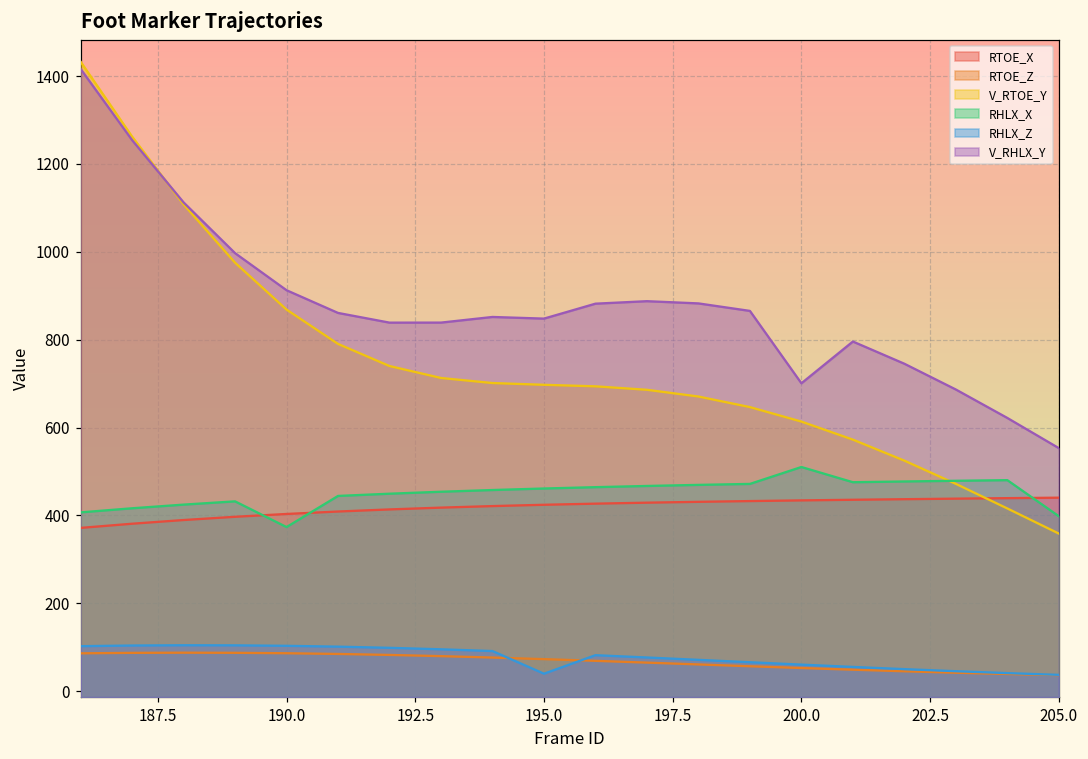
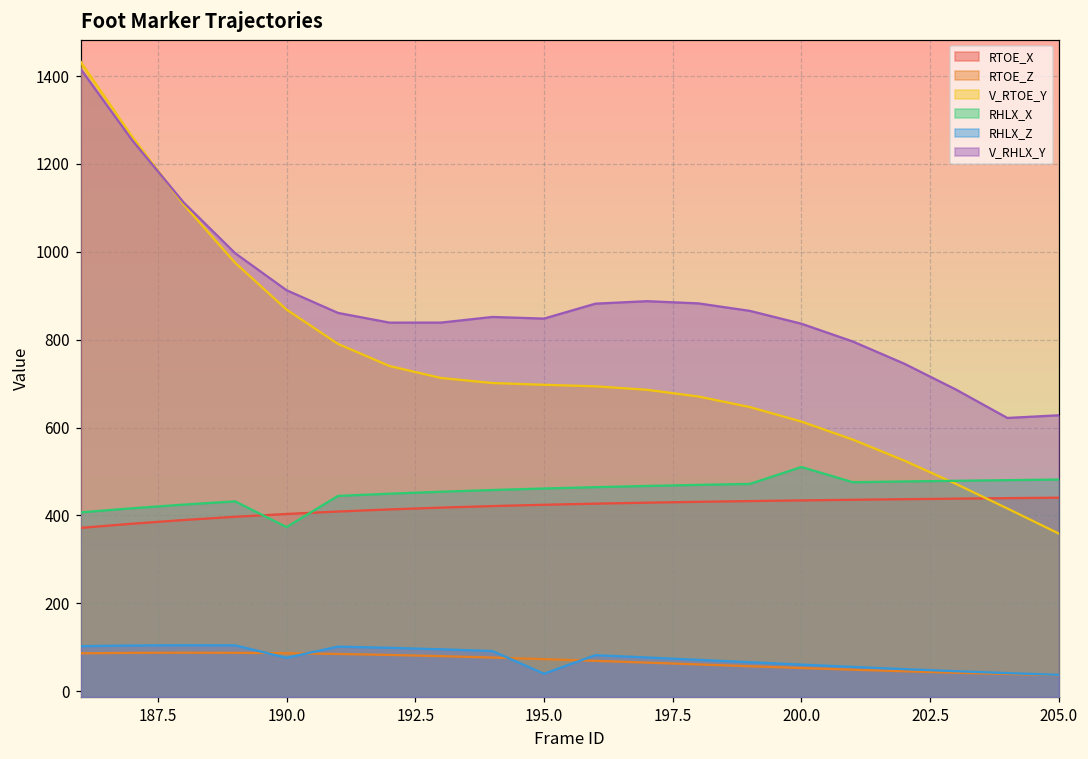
  {
    "RHLX_X": {
      "190.0": 370,
      "195.0": 460,
      "200.0": 510,
-     "205.0": 400
+     "205.0": 480
    },
    "RHLX_Z": {
-     "190.0": 100,
+     "190.0": 80,
      "195.0": 40,
      "200.0": 60
    },
    "V_RHLX_Y": {
      "190.0": 910,
      "195.0": 850,
-     "200.0": 700,
-     "205.0": 550
+     "200.0": 840,
+     "205.0": 630
    }
  }
